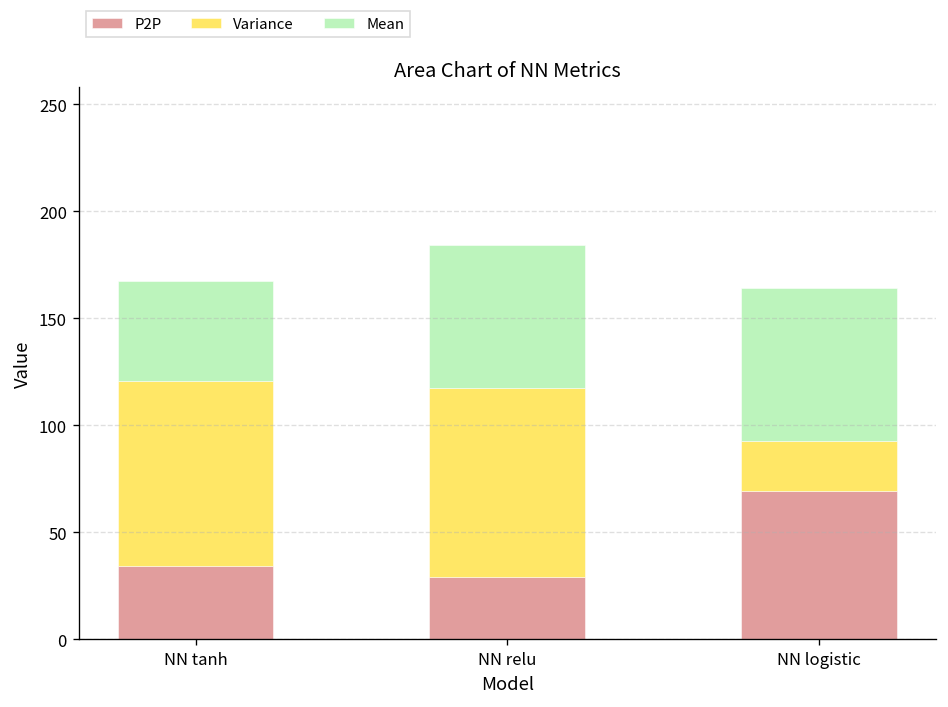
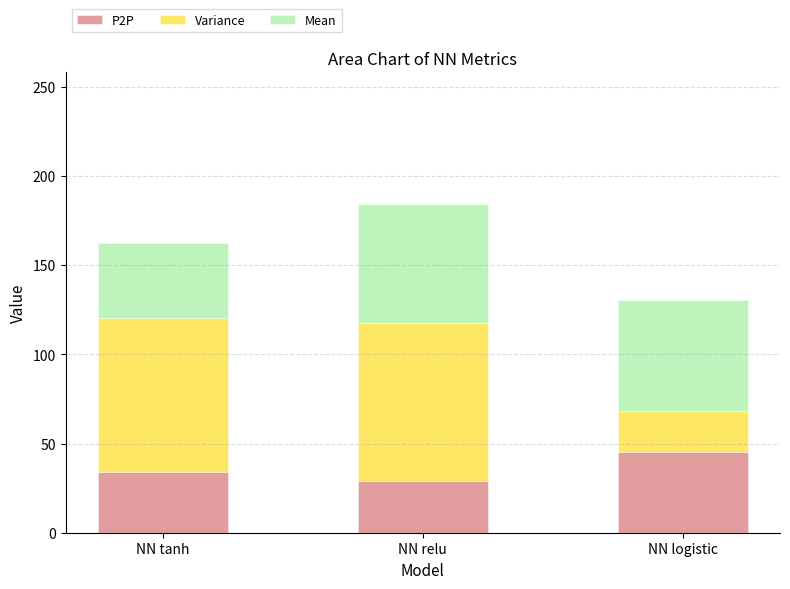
  {
    "P2P": {
      "NN tanh": 34,
      "NN relu": 29,
-     "NN logistic": 69
+     "NN logistic": 45
    },
    "Variance": {
      "NN tanh": 86,
      "NN relu": 88,
      "NN logistic": 23
    },
    "Mean": {
-     "NN tanh": 47,
+     "NN tanh": 42,
      "NN relu": 67,
-     "NN logistic": 72
+     "NN logistic": 62
    }
  }
